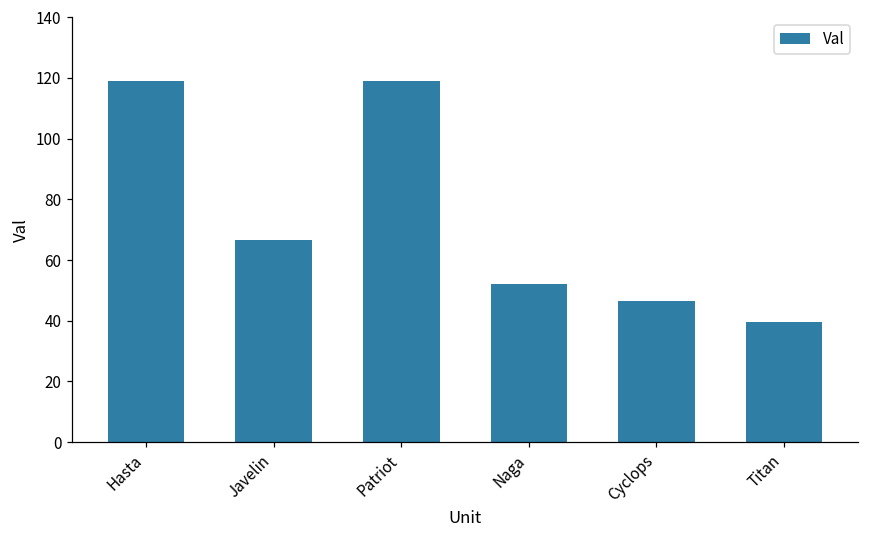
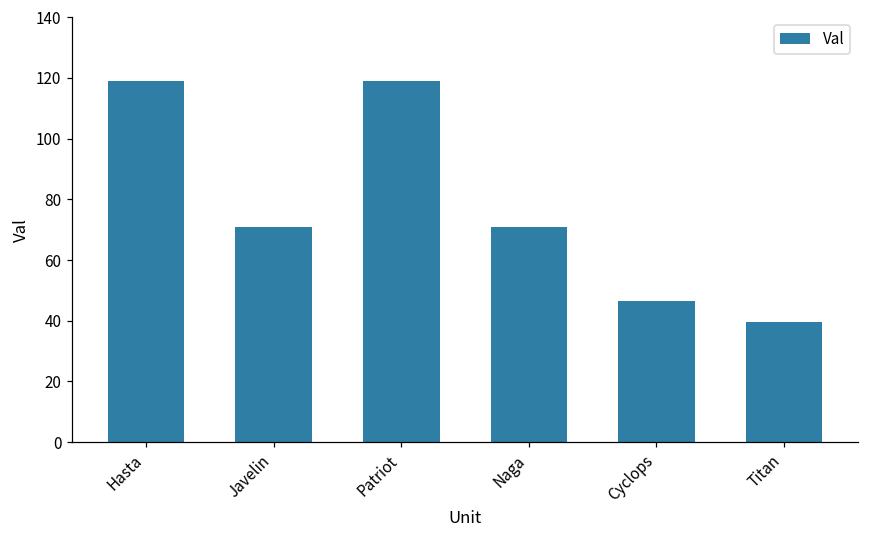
  {
    "Hasta": 119,
-   "Javelin": 67,
+   "Javelin": 71,
    "Patriot": 119,
-   "Naga": 52,
+   "Naga": 71,
    "Cyclops": 46,
    "Titan": 40
  }
